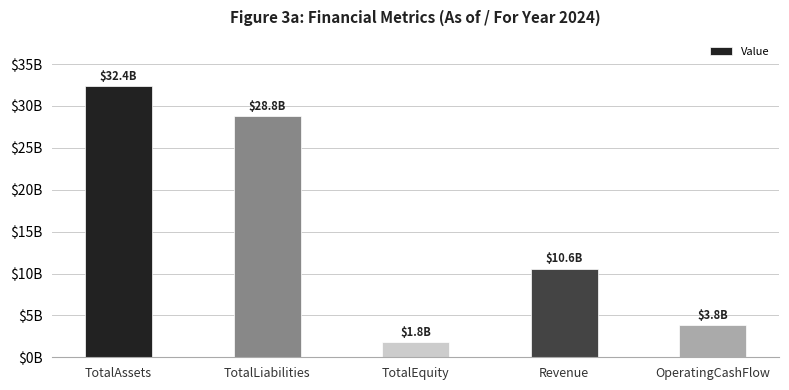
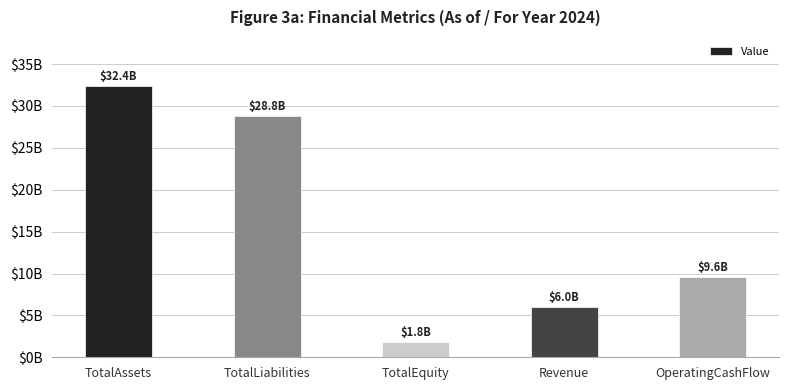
  {
    "TotalAssets": "$32.4B",
    "TotalLiabilities": "$28.8B",
    "TotalEquity": "$1.8B",
-   "Revenue": "$10.6B",
-   "OperatingCashFlow": "$3.8B"
+   "Revenue": "$6.0B",
+   "OperatingCashFlow": "$9.6B"
  }
